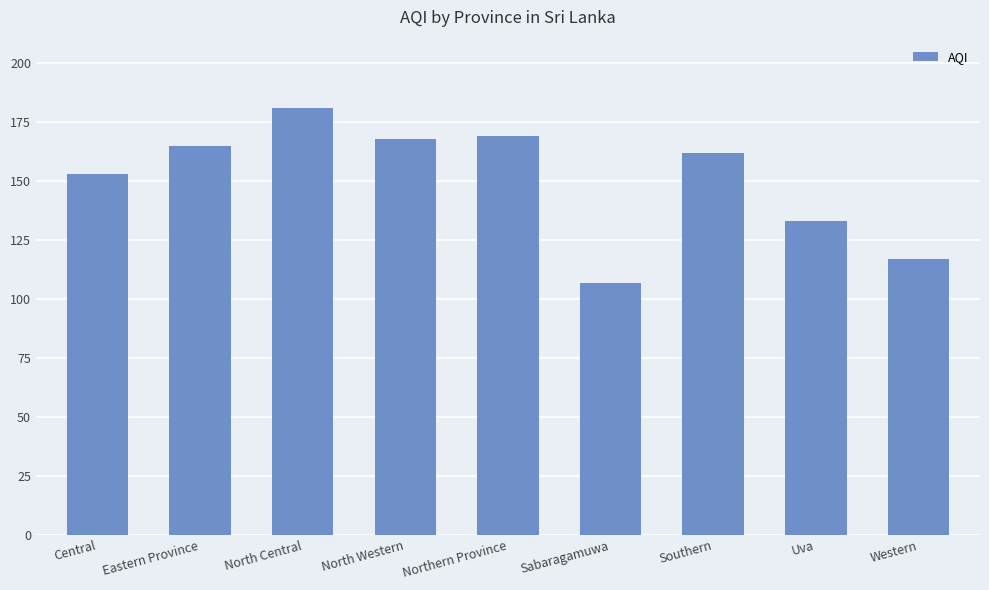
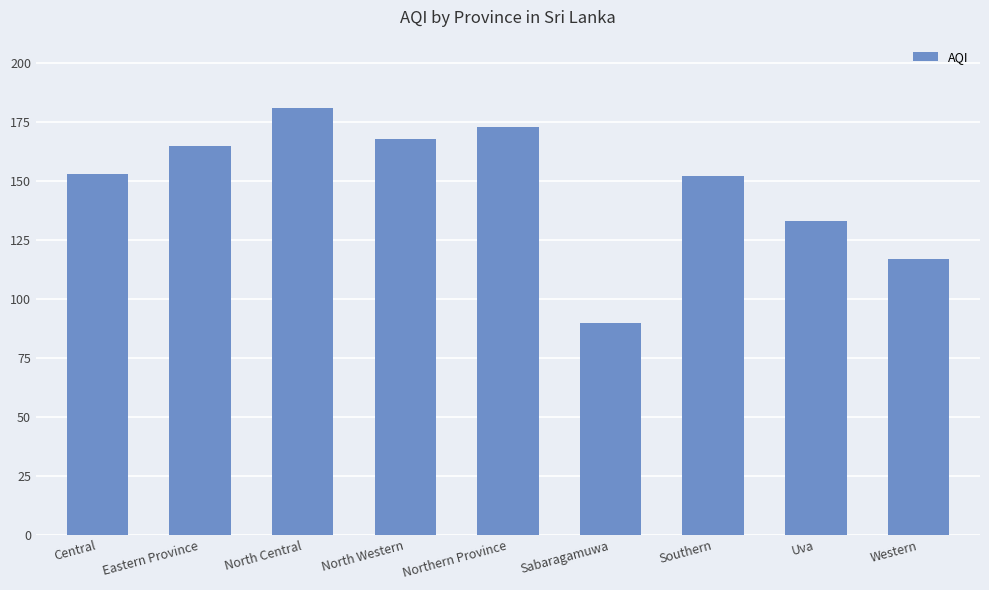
  {
    "Central": 153,
    "Eastern Province": 165,
    "North Central": 181,
    "North Western": 168,
-   "Northern Province": 169,
-   "Sabaragamuwa": 107,
-   "Southern": 162,
+   "Northern Province": 173,
+   "Sabaragamuwa": 90,
+   "Southern": 152,
    "Uva": 133,
    "Western": 117
  }
